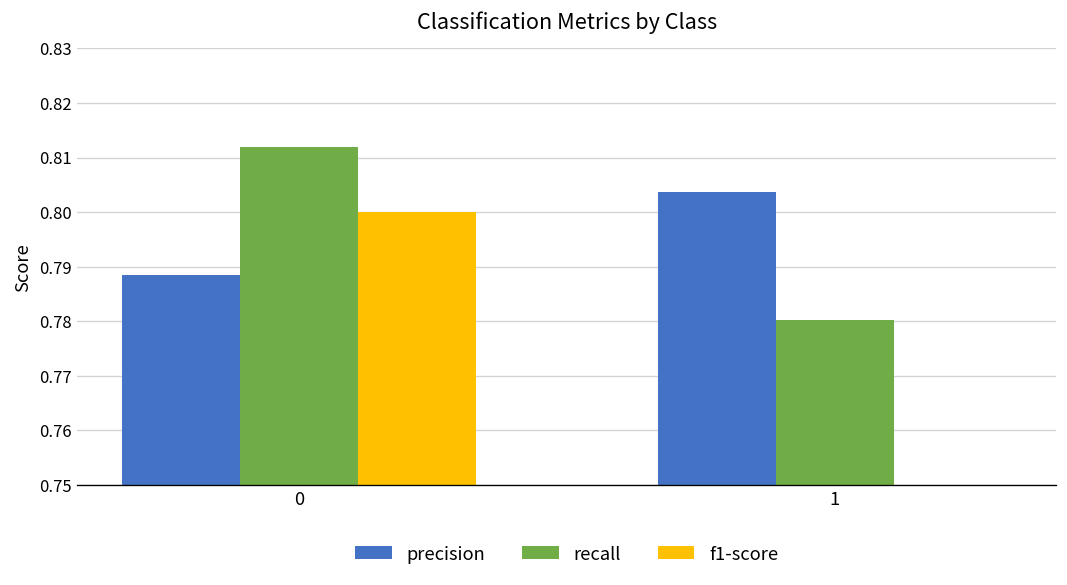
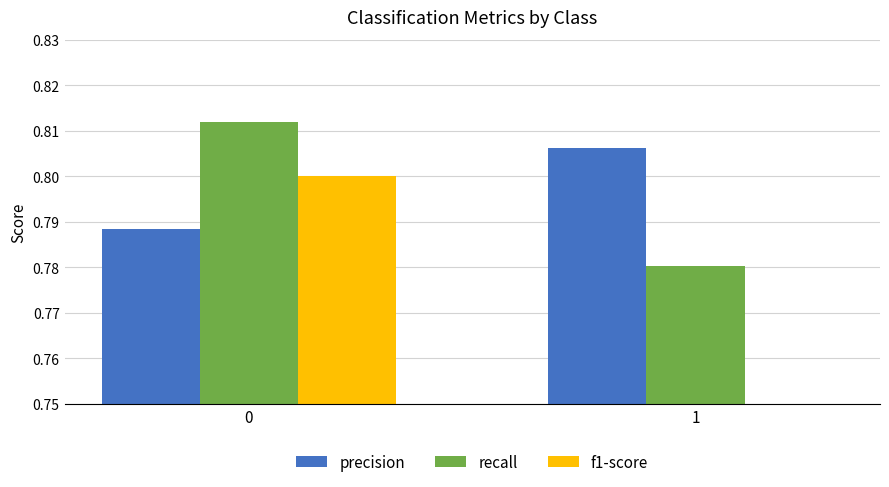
  {
    "precision": {
      "0": 0.788,
-     "1": 0.804
+     "1": 0.806
    },
    "recall": {
      "0": 0.812,
      "1": 0.780
    },
    "f1-score": {
      "0": 0.800
    }
  }
